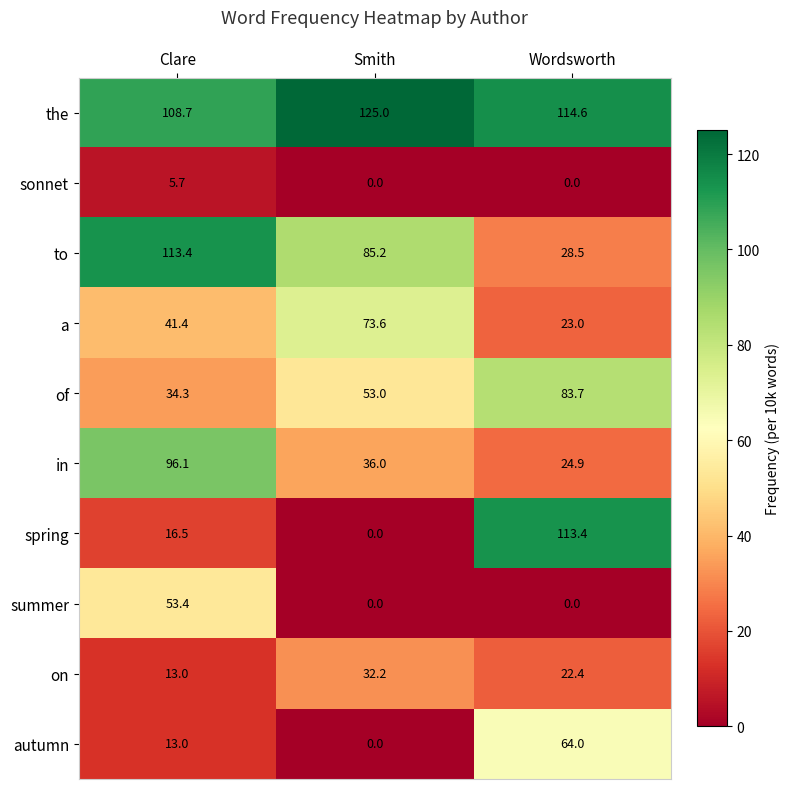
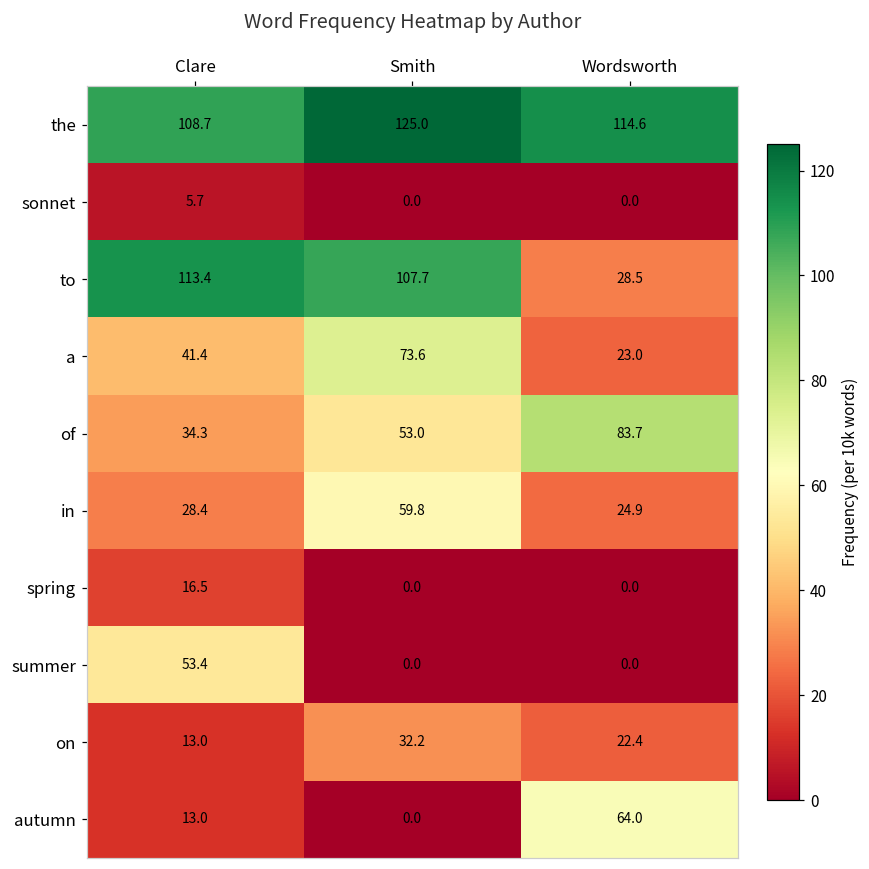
  {
    "the": {
      "Clare": 108.7,
      "Smith": 125.0,
      "Wordsworth": 114.6
    },
    "sonnet": {
      "Clare": 5.7,
      "Smith": 0.0,
      "Wordsworth": 0.0
    },
    "to": {
      "Clare": 113.4,
-     "Smith": 85.2,
+     "Smith": 107.7,
      "Wordsworth": 28.5
    },
    "a": {
      "Clare": 41.4,
      "Smith": 73.6,
      "Wordsworth": 23.0
    },
    "of": {
      "Clare": 34.3,
      "Smith": 53.0,
      "Wordsworth": 83.7
    },
    "in": {
-     "Clare": 96.1,
-     "Smith": 36.0,
+     "Clare": 28.4,
+     "Smith": 59.8,
      "Wordsworth": 24.9
    },
    "spring": {
      "Clare": 16.5,
      "Smith": 0.0,
-     "Wordsworth": 113.4
+     "Wordsworth": 0.0
    },
    "summer": {
      "Clare": 53.4,
      "Smith": 0.0,
      "Wordsworth": 0.0
    },
    "on": {
      "Clare": 13.0,
      "Smith": 32.2,
      "Wordsworth": 22.4
    },
    "autumn": {
      "Clare": 13.0,
      "Smith": 0.0,
      "Wordsworth": 64.0
    }
  }
